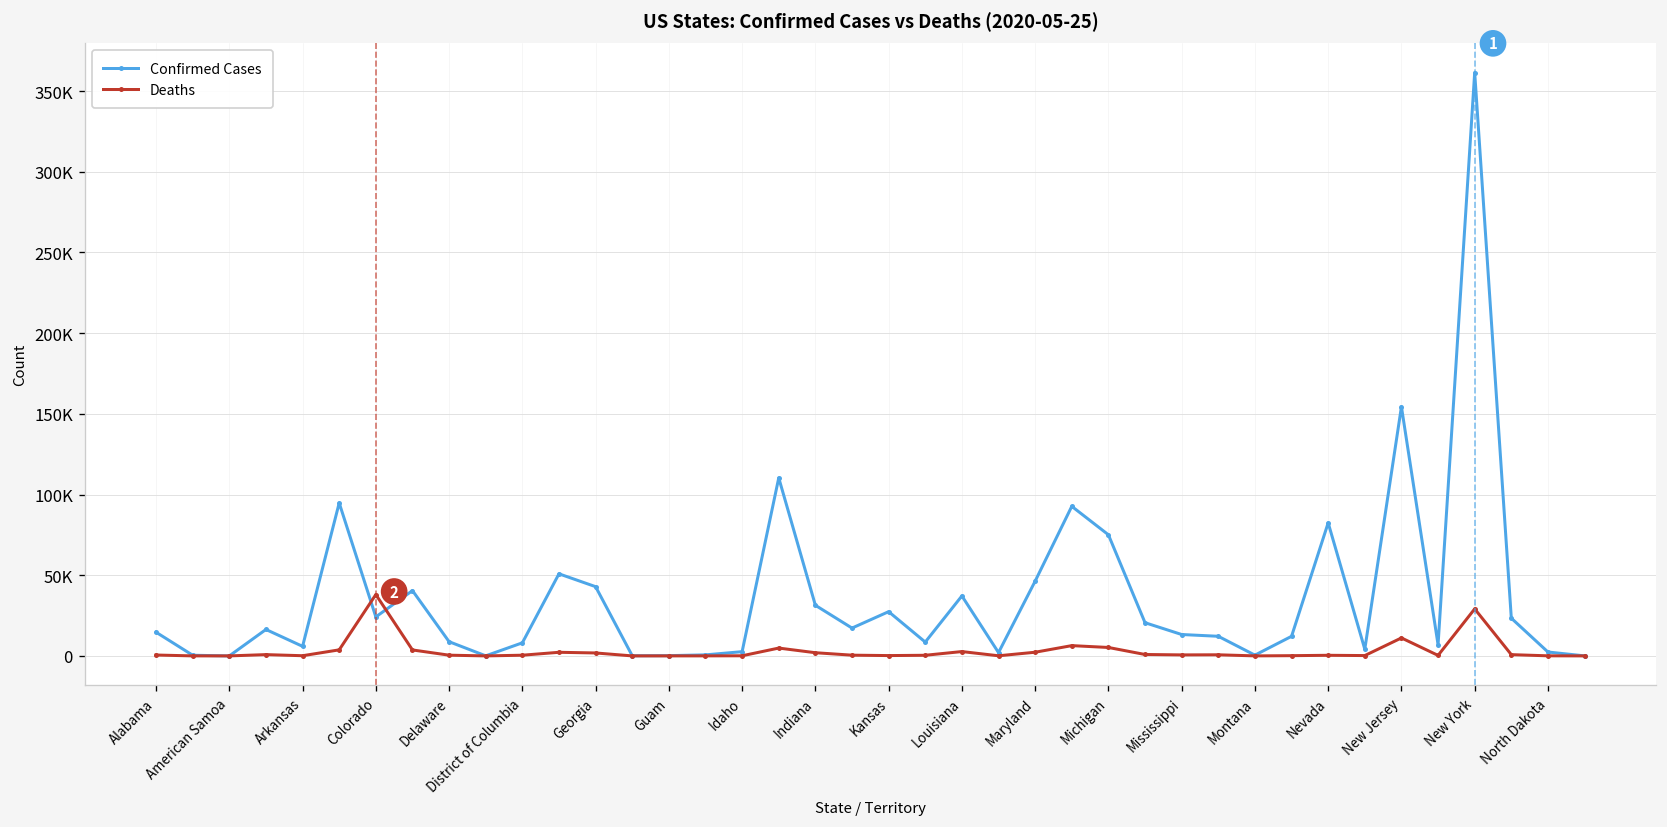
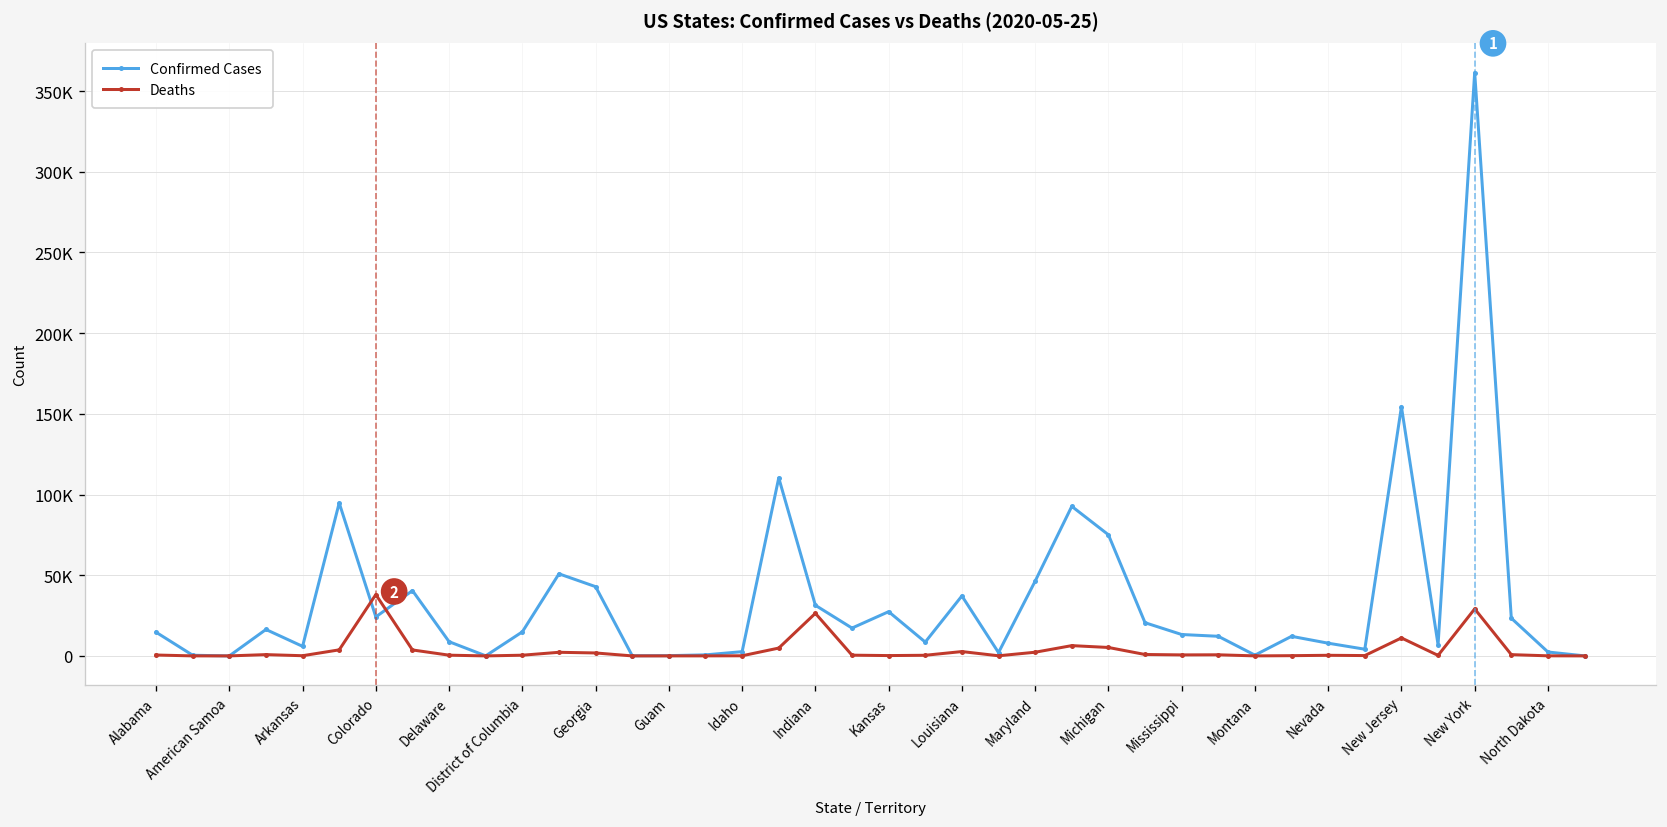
  {
    "Confirmed Cases": {
      "Alabama": 15000,
      "Arkansas": 6000,
      "Colorado": 24000,
      "Delaware": 9000,
-     "District of Columbia": 8000,
+     "District of Columbia": 15000,
      "Georgia": 43000,
      "Idaho": 3000,
      "Indiana": 31000,
      "Kansas": 27000,
      "Louisiana": 37000,
      "Maryland": 46000,
      "Michigan": 75000,
      "Mississippi": 13000,
-     "Nevada": 82000,
+     "Nevada": 8000,
      "New Jersey": 154000,
      "North Dakota": 2000
    },
    "Deaths": {
      "Alabama": 1000,
      "Arkansas": 0,
      "Delaware": 0,
      "District of Columbia": 0,
      "Georgia": 2000,
      "Idaho": 0,
-     "Indiana": 2000,
+     "Indiana": 26000,
      "Kansas": 0,
      "Louisiana": 3000,
      "Maryland": 2000,
      "Michigan": 5000,
      "Mississippi": 1000,
      "Nevada": 0,
      "New Jersey": 11000,
      "New York": 29000,
      "North Dakota": 0
    }
  }
